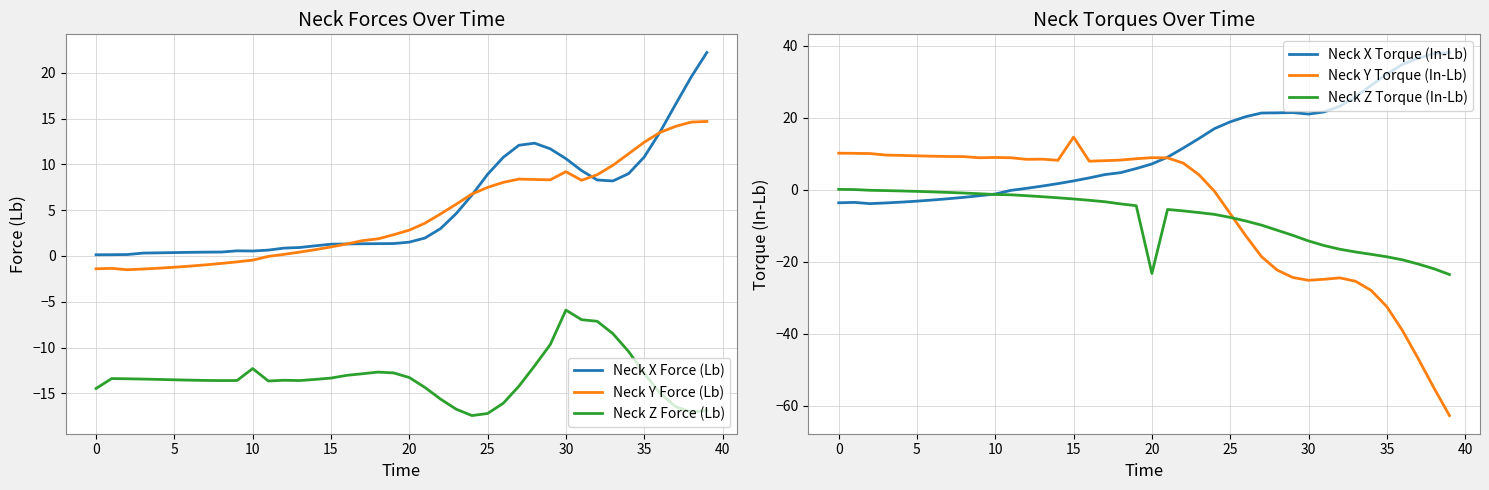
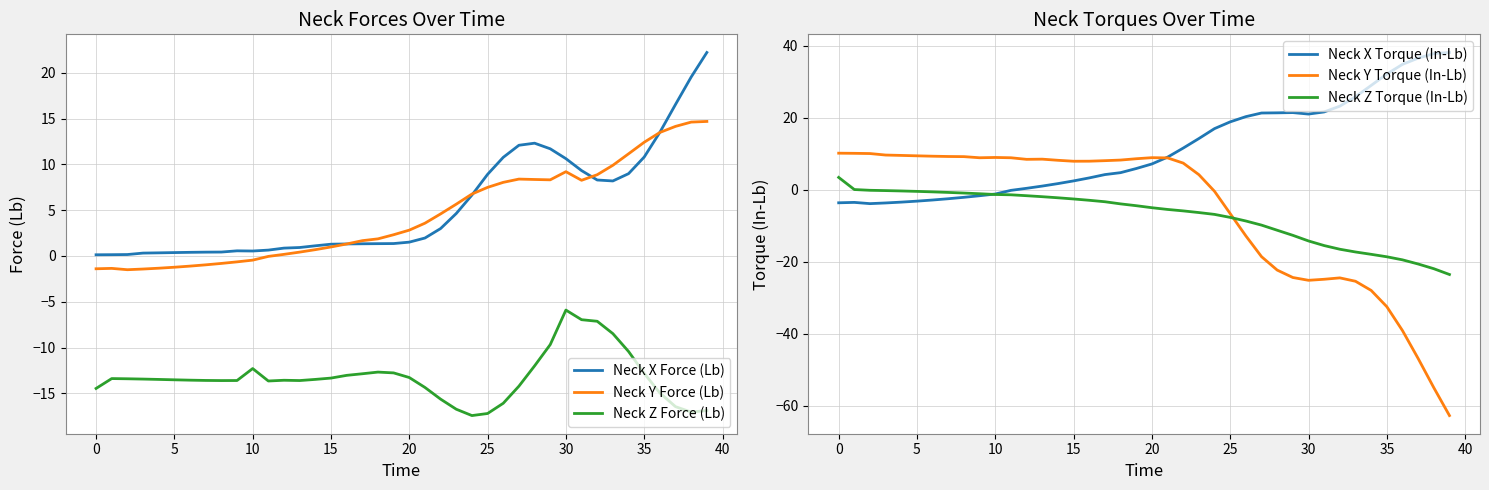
  {
    "Neck Forces Over Time": {
      "Neck X Force (Lb)": {
        "0": 0,
        "5": 0,
        "10": 1,
        "15": 1,
        "20": 2,
        "25": 9,
        "30": 11,
        "35": 11
      },
      "Neck Y Force (Lb)": {
        "0": -1,
        "5": -1,
        "10": 0,
        "15": 1,
        "20": 3,
        "25": 7,
        "30": 9,
        "35": 12
      },
      "Neck Z Force (Lb)": {
        "0": -14,
        "5": -14,
        "10": -12,
        "15": -13,
        "20": -13,
        "25": -17,
        "30": -6
      }
    },
    "Neck Torques Over Time": {
      "Neck X Torque (In-Lb)": {
        "0": -4,
        "5": -3,
        "15": 2,
        "20": 7,
        "25": 19,
        "30": 21
      },
      "Neck Y Torque (In-Lb)": {
        "0": 10,
        "5": 9,
        "10": 9,
-       "15": 15,
+       "15": 8,
        "20": 9,
        "25": -7,
        "30": -25,
        "35": -33
      },
      "Neck Z Torque (In-Lb)": {
-       "0": 0,
+       "0": 3,
        "5": 0,
        "15": -3,
-       "20": -23,
+       "20": -5,
        "25": -8,
        "30": -14,
        "35": -19
      }
    }
  }
